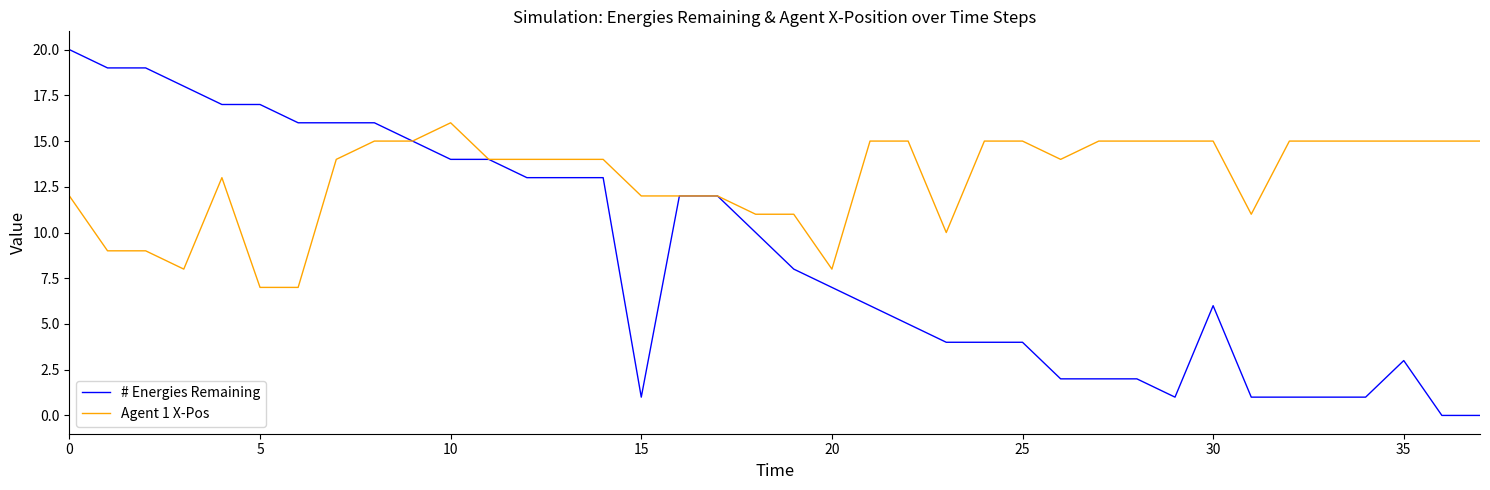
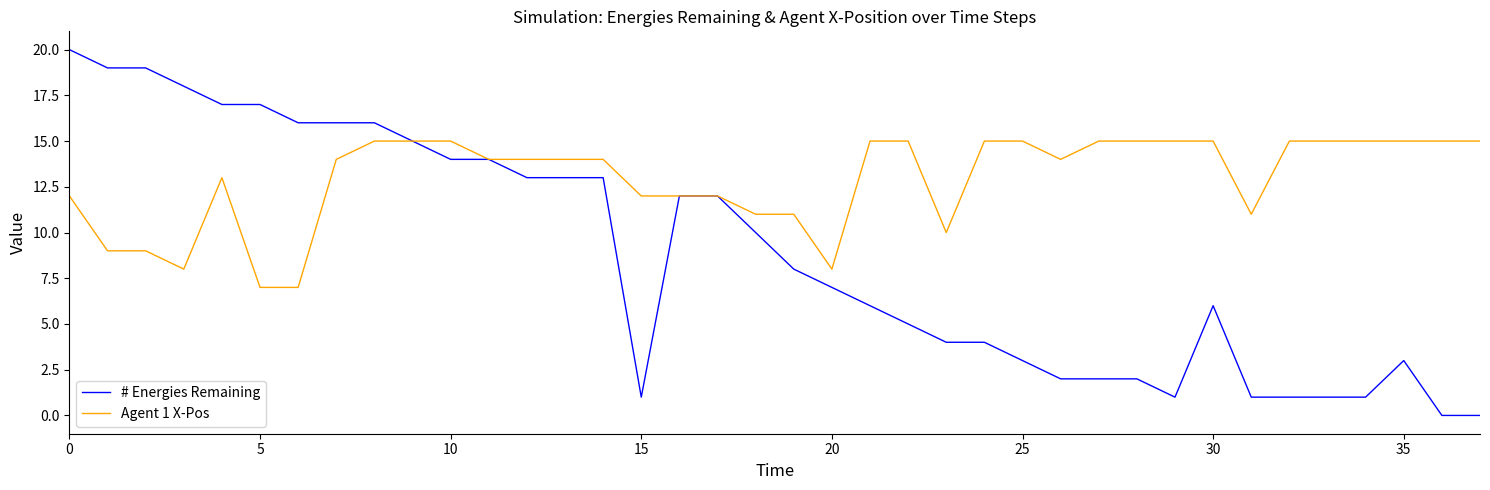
  {
    "# Energies Remaining": {
      "0": 20,
      "5": 17,
      "10": 14,
      "15": 1,
      "20": 7,
-     "25": 4,
+     "25": 3,
      "30": 6,
      "35": 3
    },
    "Agent 1 X-Pos": {
      "0": 12,
      "5": 7,
-     "10": 16,
+     "10": 15,
      "15": 12,
      "20": 8,
      "25": 15,
      "30": 15,
      "35": 15
    }
  }
